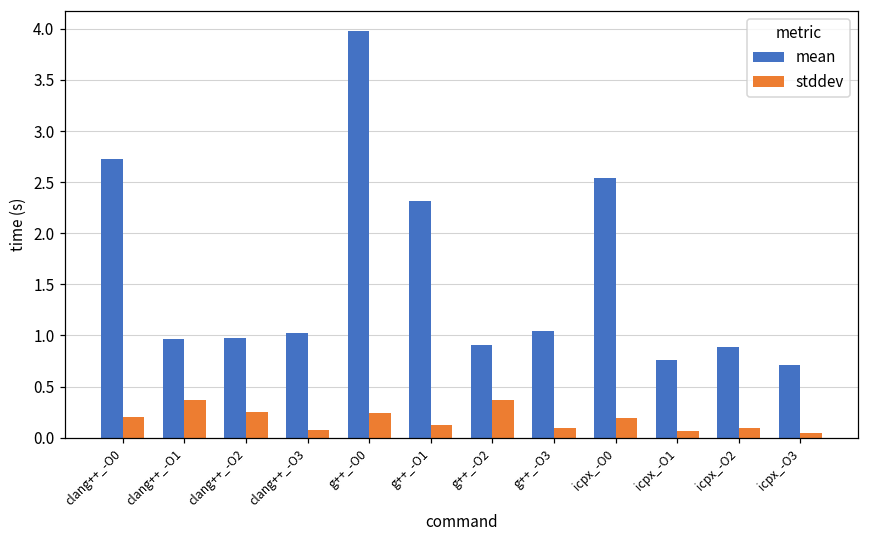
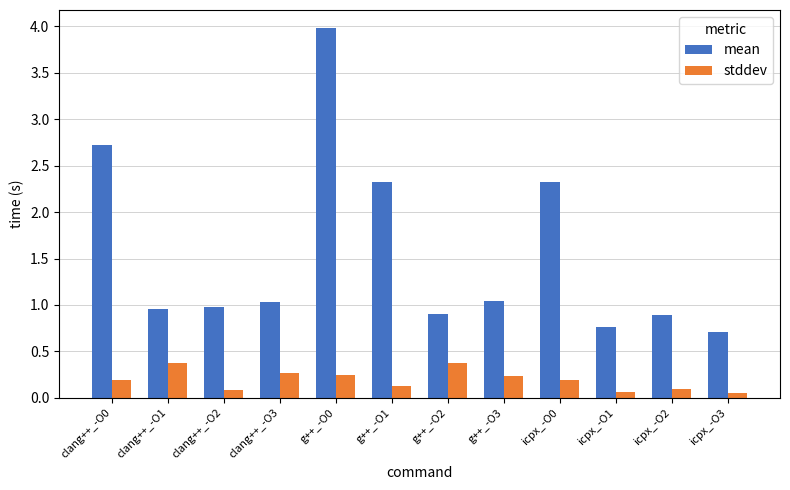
  {
    "mean": {
      "clang++_-O0": 2.7,
      "clang++_-O1": 1.0,
      "clang++_-O2": 1.0,
      "clang++_-O3": 1.0,
      "g++_-O0": 4.0,
      "g++_-O1": 2.3,
      "g++_-O2": 0.9,
      "g++_-O3": 1.0,
-     "icpx_-O0": 2.5,
+     "icpx_-O0": 2.3,
      "icpx_-O1": 0.8,
      "icpx_-O2": 0.9,
      "icpx_-O3": 0.7
    },
    "stddev": {
      "clang++_-O0": 0.2,
      "clang++_-O1": 0.4,
-     "clang++_-O2": 0.3,
-     "clang++_-O3": 0.1,
+     "clang++_-O2": 0.1,
+     "clang++_-O3": 0.3,
      "g++_-O0": 0.2,
      "g++_-O1": 0.1,
      "g++_-O2": 0.4,
-     "g++_-O3": 0.1,
+     "g++_-O3": 0.2,
      "icpx_-O0": 0.2,
      "icpx_-O1": 0.1,
      "icpx_-O2": 0.1,
      "icpx_-O3": 0.0
    }
  }
